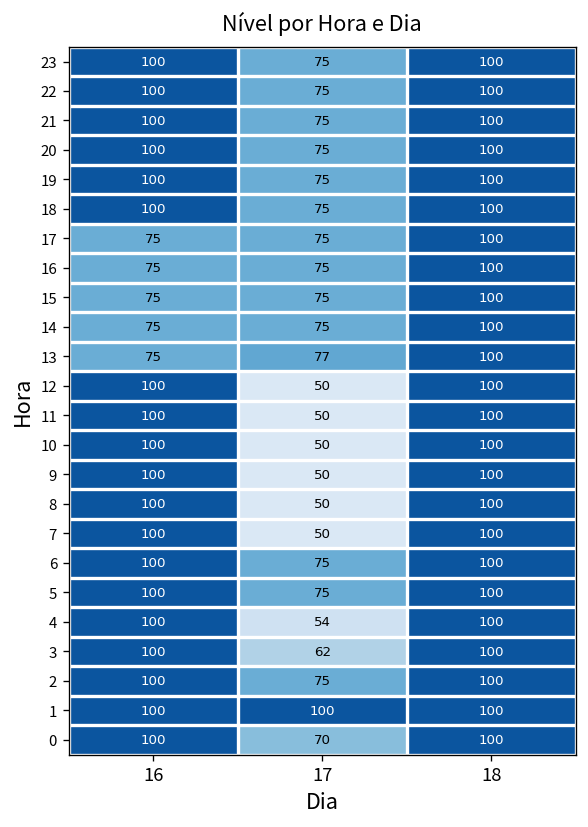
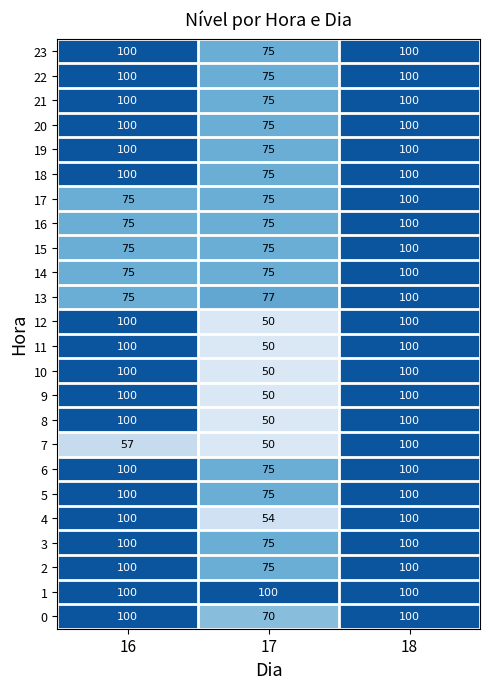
  {
    "23": {
      "16": 100,
      "17": 75,
      "18": 100
    },
    "22": {
      "16": 100,
      "17": 75,
      "18": 100
    },
    "21": {
      "16": 100,
      "17": 75,
      "18": 100
    },
    "20": {
      "16": 100,
      "17": 75,
      "18": 100
    },
    "19": {
      "16": 100,
      "17": 75,
      "18": 100
    },
    "18": {
      "16": 100,
      "17": 75,
      "18": 100
    },
    "17": {
      "16": 75,
      "17": 75,
      "18": 100
    },
    "16": {
      "16": 75,
      "17": 75,
      "18": 100
    },
    "15": {
      "16": 75,
      "17": 75,
      "18": 100
    },
    "14": {
      "16": 75,
      "17": 75,
      "18": 100
    },
    "13": {
      "16": 75,
      "17": 77,
      "18": 100
    },
    "12": {
      "16": 100,
      "17": 50,
      "18": 100
    },
    "11": {
      "16": 100,
      "17": 50,
      "18": 100
    },
    "10": {
      "16": 100,
      "17": 50,
      "18": 100
    },
    "9": {
      "16": 100,
      "17": 50,
      "18": 100
    },
    "8": {
      "16": 100,
      "17": 50,
      "18": 100
    },
    "7": {
-     "16": 100,
+     "16": 57,
      "17": 50,
      "18": 100
    },
    "6": {
      "16": 100,
      "17": 75,
      "18": 100
    },
    "5": {
      "16": 100,
      "17": 75,
      "18": 100
    },
    "4": {
      "16": 100,
      "17": 54,
      "18": 100
    },
    "3": {
      "16": 100,
-     "17": 62,
+     "17": 75,
      "18": 100
    },
    "2": {
      "16": 100,
      "17": 75,
      "18": 100
    },
    "1": {
      "16": 100,
      "17": 100,
      "18": 100
    },
    "0": {
      "16": 100,
      "17": 70,
      "18": 100
    }
  }
